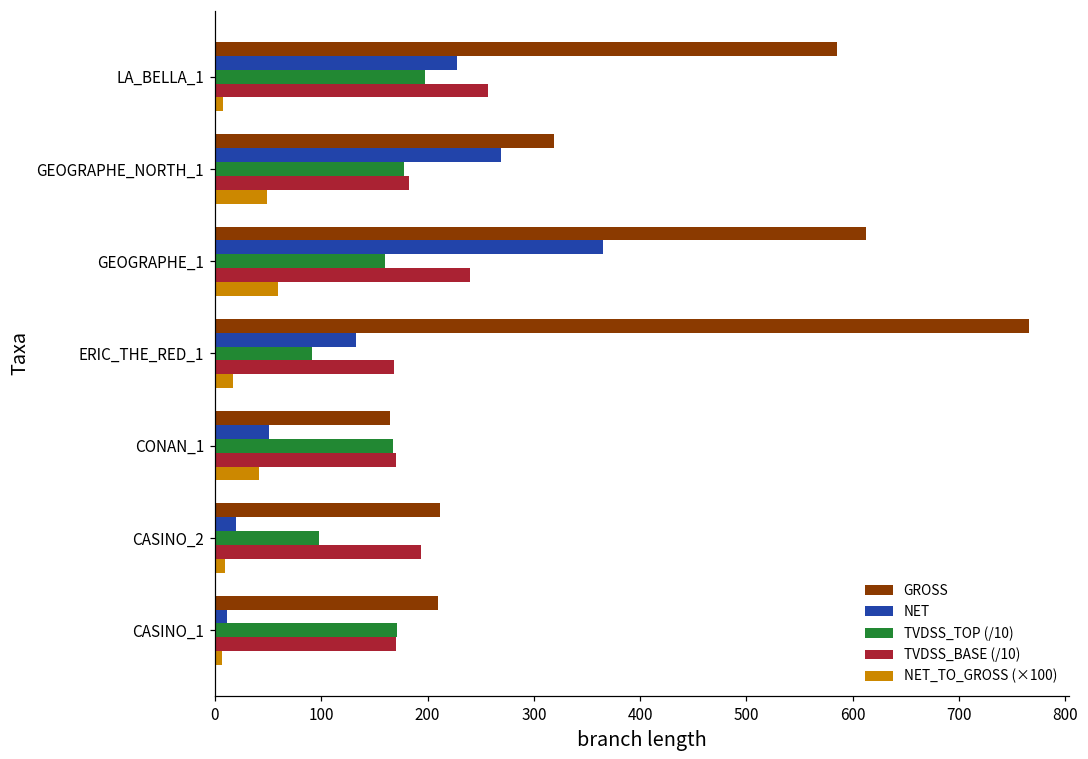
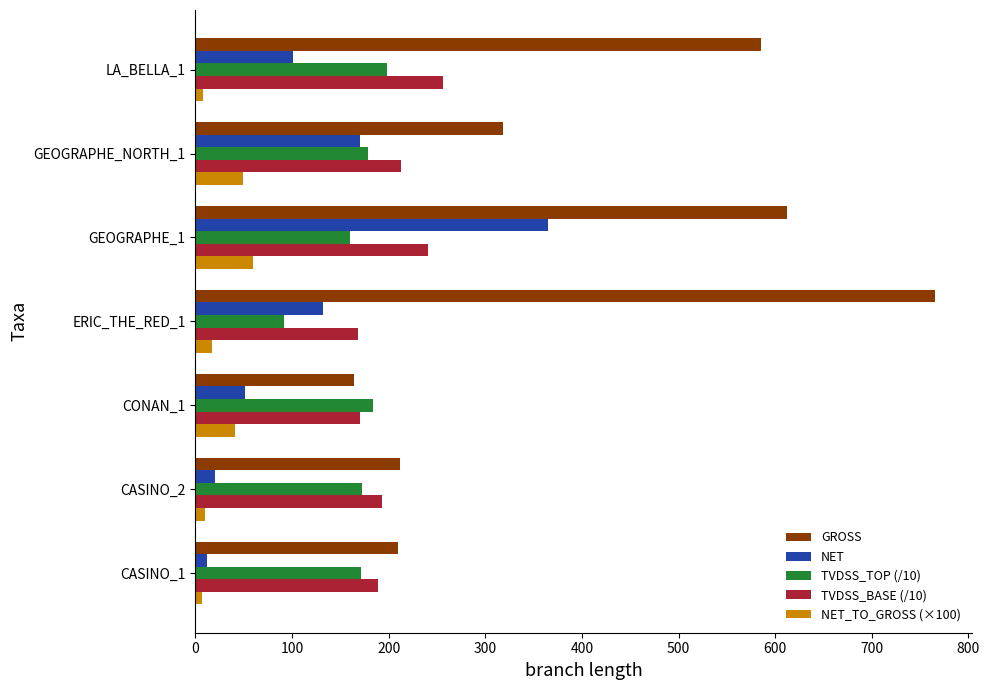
  {
    "GROSS": {
      "LA_BELLA_1": 590,
      "GEOGRAPHE_NORTH_1": 320,
      "GEOGRAPHE_1": 610,
      "ERIC_THE_RED_1": 770,
      "CONAN_1": 160,
      "CASINO_2": 210,
      "CASINO_1": 210
    },
    "NET": {
-     "LA_BELLA_1": 230,
-     "GEOGRAPHE_NORTH_1": 270,
+     "LA_BELLA_1": 100,
+     "GEOGRAPHE_NORTH_1": 170,
      "GEOGRAPHE_1": 360,
      "ERIC_THE_RED_1": 130,
      "CONAN_1": 50,
      "CASINO_2": 20,
      "CASINO_1": 10
    },
    "TVDSS_TOP (/10)": {
      "LA_BELLA_1": 200,
      "GEOGRAPHE_NORTH_1": 180,
      "GEOGRAPHE_1": 160,
      "ERIC_THE_RED_1": 90,
-     "CONAN_1": 170,
-     "CASINO_2": 100,
+     "CONAN_1": 180,
+     "CASINO_2": 170,
      "CASINO_1": 170
    },
    "TVDSS_BASE (/10)": {
      "LA_BELLA_1": 260,
-     "GEOGRAPHE_NORTH_1": 180,
+     "GEOGRAPHE_NORTH_1": 210,
      "GEOGRAPHE_1": 240,
      "ERIC_THE_RED_1": 170,
      "CONAN_1": 170,
      "CASINO_2": 190,
-     "CASINO_1": 170
+     "CASINO_1": 190
    },
    "NET_TO_GROSS (×100)": {
      "LA_BELLA_1": 10,
      "GEOGRAPHE_NORTH_1": 50,
      "GEOGRAPHE_1": 60,
      "ERIC_THE_RED_1": 20,
      "CONAN_1": 40,
      "CASINO_2": 10,
      "CASINO_1": 10
    }
  }
